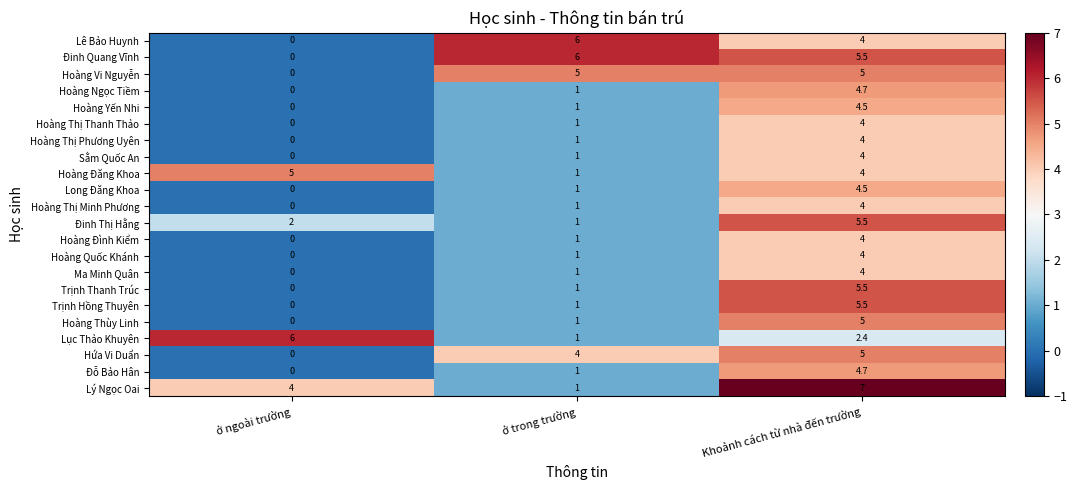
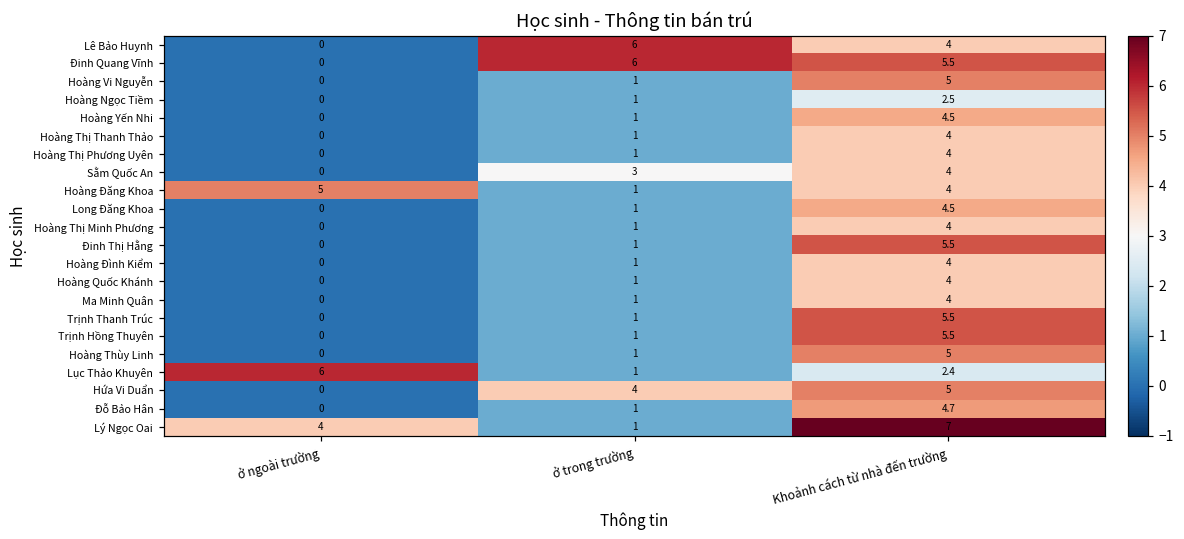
  {
    "Lê Bảo Huynh": {
      "ở ngoài trường": 0,
      "ở trong trường": 6,
      "Khoảnh cách từ nhà đến trường": 4
    },
    "Đinh Quang Vĩnh": {
      "ở ngoài trường": 0,
      "ở trong trường": 6,
      "Khoảnh cách từ nhà đến trường": 5.5
    },
    "Hoàng Vi Nguyễn": {
      "ở ngoài trường": 0,
-     "ở trong trường": 5,
+     "ở trong trường": 1,
      "Khoảnh cách từ nhà đến trường": 5
    },
    "Hoàng Ngọc Tiềm": {
      "ở ngoài trường": 0,
      "ở trong trường": 1,
-     "Khoảnh cách từ nhà đến trường": 4.7
+     "Khoảnh cách từ nhà đến trường": 2.5
    },
    "Hoàng Yến Nhi": {
      "ở ngoài trường": 0,
      "ở trong trường": 1,
      "Khoảnh cách từ nhà đến trường": 4.5
    },
    "Hoàng Thị Thanh Thảo": {
      "ở ngoài trường": 0,
      "ở trong trường": 1,
      "Khoảnh cách từ nhà đến trường": 4
    },
    "Hoàng Thị Phương Uyên": {
      "ở ngoài trường": 0,
      "ở trong trường": 1,
      "Khoảnh cách từ nhà đến trường": 4
    },
    "Sằm Quốc An": {
      "ở ngoài trường": 0,
-     "ở trong trường": 1,
+     "ở trong trường": 3,
      "Khoảnh cách từ nhà đến trường": 4
    },
    "Hoàng Đăng Khoa": {
      "ở ngoài trường": 5,
      "ở trong trường": 1,
      "Khoảnh cách từ nhà đến trường": 4
    },
    "Long Đăng Khoa": {
      "ở ngoài trường": 0,
      "ở trong trường": 1,
      "Khoảnh cách từ nhà đến trường": 4.5
    },
    "Hoàng Thị Minh Phương": {
      "ở ngoài trường": 0,
      "ở trong trường": 1,
      "Khoảnh cách từ nhà đến trường": 4
    },
    "Đinh Thị Hằng": {
-     "ở ngoài trường": 2,
+     "ở ngoài trường": 0,
      "ở trong trường": 1,
      "Khoảnh cách từ nhà đến trường": 5.5
    },
    "Hoàng Đình Kiểm": {
      "ở ngoài trường": 0,
      "ở trong trường": 1,
      "Khoảnh cách từ nhà đến trường": 4
    },
    "Hoàng Quốc Khánh": {
      "ở ngoài trường": 0,
      "ở trong trường": 1,
      "Khoảnh cách từ nhà đến trường": 4
    },
    "Ma Minh Quân": {
      "ở ngoài trường": 0,
      "ở trong trường": 1,
      "Khoảnh cách từ nhà đến trường": 4
    },
    "Trịnh Thanh Trúc": {
      "ở ngoài trường": 0,
      "ở trong trường": 1,
      "Khoảnh cách từ nhà đến trường": 5.5
    },
    "Trịnh Hồng Thuyên": {
      "ở ngoài trường": 0,
      "ở trong trường": 1,
      "Khoảnh cách từ nhà đến trường": 5.5
    },
    "Hoàng Thùy Linh": {
      "ở ngoài trường": 0,
      "ở trong trường": 1,
      "Khoảnh cách từ nhà đến trường": 5
    },
    "Lục Thảo Khuyên": {
      "ở ngoài trường": 6,
      "ở trong trường": 1,
      "Khoảnh cách từ nhà đến trường": 2.4
    },
    "Hứa Vi Duẩn": {
      "ở ngoài trường": 0,
      "ở trong trường": 4,
      "Khoảnh cách từ nhà đến trường": 5
    },
    "Đỗ Bảo Hân": {
      "ở ngoài trường": 0,
      "ở trong trường": 1,
      "Khoảnh cách từ nhà đến trường": 4.7
    },
    "Lý Ngọc Oai": {
      "ở ngoài trường": 4,
      "ở trong trường": 1,
      "Khoảnh cách từ nhà đến trường": 7
    }
  }
